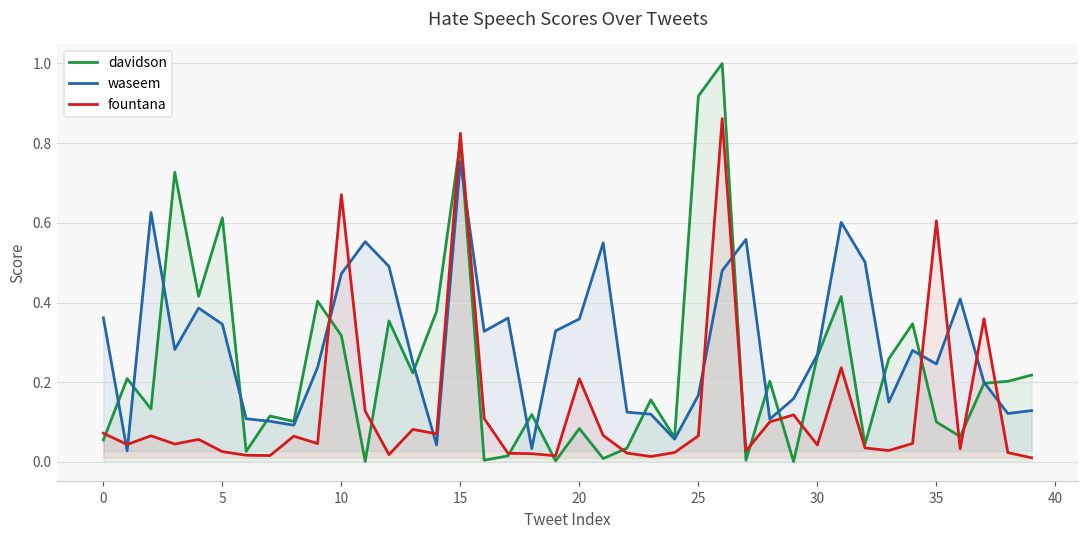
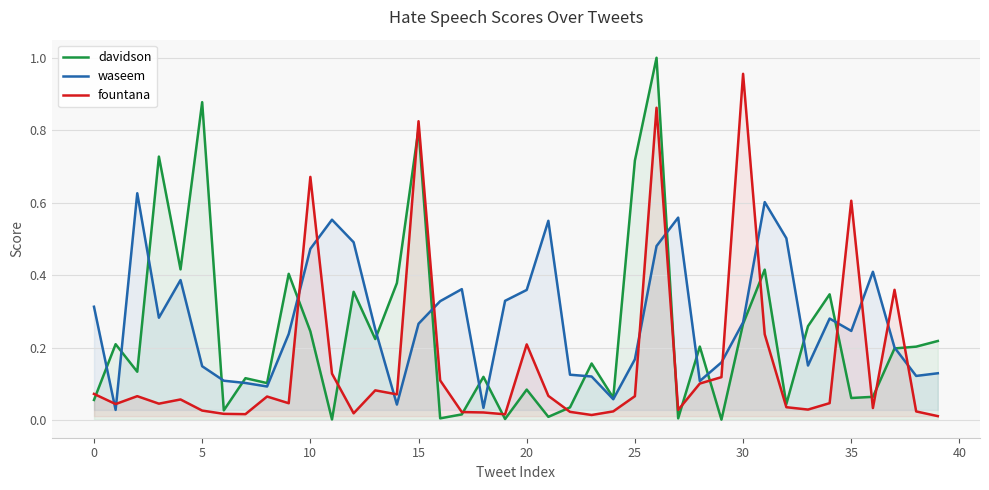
  {
    "davidson": {
      "0": 0.06,
-     "5": 0.61,
-     "10": 0.32,
+     "5": 0.88,
+     "10": 0.24,
      "15": 0.80,
      "20": 0.08,
-     "25": 0.92,
-     "35": 0.10
+     "25": 0.72,
+     "35": 0.06
    },
    "waseem": {
-     "0": 0.36,
-     "5": 0.35,
+     "0": 0.31,
+     "5": 0.15,
      "10": 0.47,
-     "15": 0.75,
+     "15": 0.27,
      "20": 0.36,
      "25": 0.17,
      "35": 0.25
    },
    "fountana": {
      "0": 0.07,
      "5": 0.03,
      "10": 0.67,
      "15": 0.82,
      "20": 0.21,
      "25": 0.07,
-     "30": 0.04,
+     "30": 0.96,
      "35": 0.61
    }
  }
